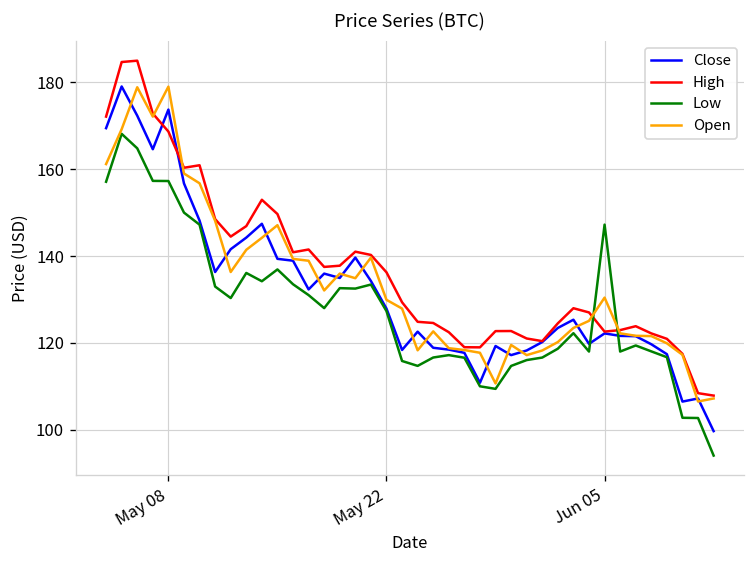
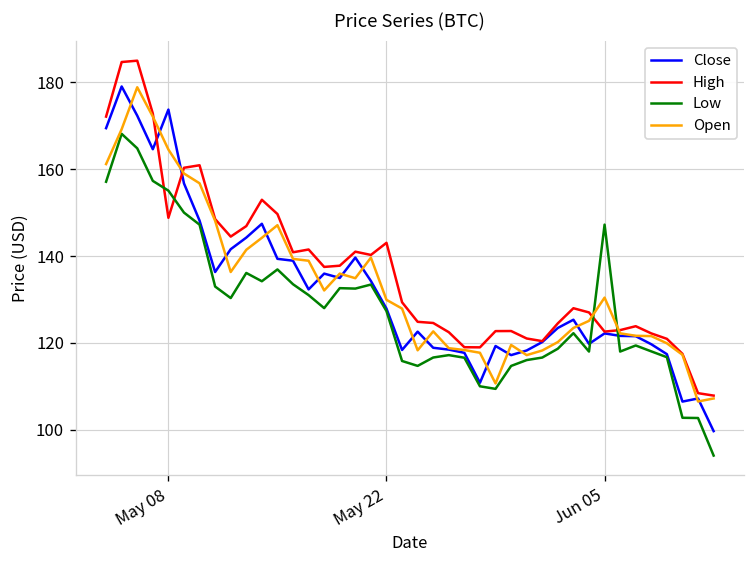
  {
    "Close": {
      "May 08": 174
    },
    "High": {
-     "May 08": 169,
-     "May 22": 136
+     "May 08": 149,
+     "May 22": 143
    },
    "Low": {
-     "May 08": 157,
+     "May 08": 155,
      "Jun 05": 147
    },
    "Open": {
-     "May 08": 179,
+     "May 08": 165,
      "May 22": 130,
      "Jun 05": 130
    }
  }
